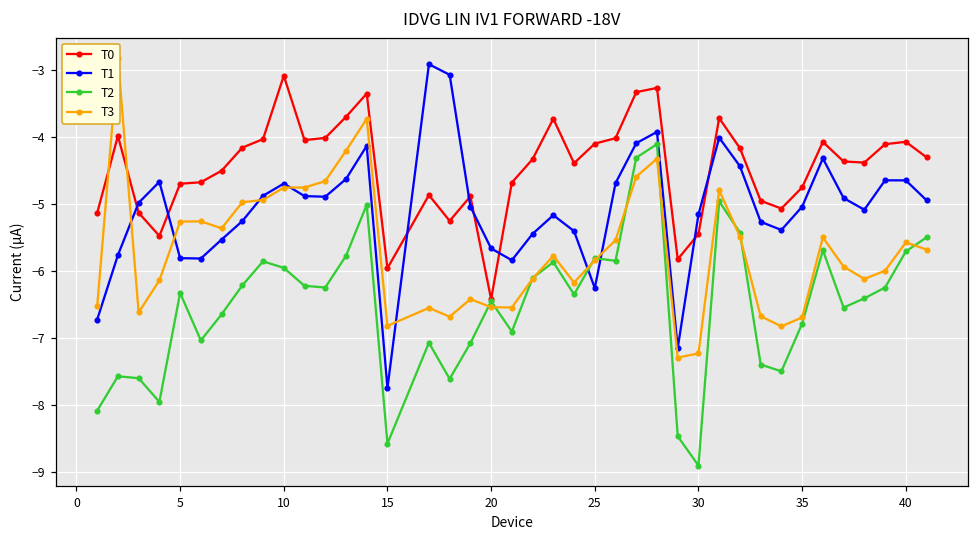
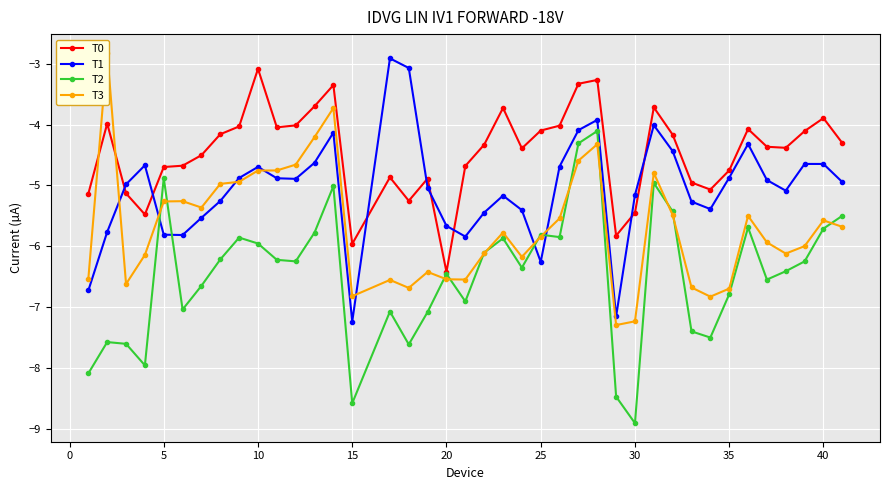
  {
    "T0": {
      "5": -4.7,
      "10": -3.1,
      "15": -6.0,
      "25": -4.1,
      "30": -5.4,
      "35": -4.8,
-     "40": -4.1
+     "40": -3.9
    },
    "T1": {
      "5": -5.8,
      "10": -4.7,
-     "15": -7.7,
+     "15": -7.2,
      "20": -5.7,
      "25": -6.3,
      "30": -5.2,
-     "35": -5.0,
+     "35": -4.9,
      "40": -4.6
    },
    "T2": {
-     "5": -6.3,
+     "5": -4.9,
      "10": -6.0,
      "15": -8.6,
      "30": -8.9,
      "35": -6.8,
      "40": -5.7
    },
    "T3": {
      "5": -5.3,
      "10": -4.8,
      "15": -6.8,
      "20": -6.5,
      "30": -7.2,
      "35": -6.7,
      "40": -5.6
    }
  }
